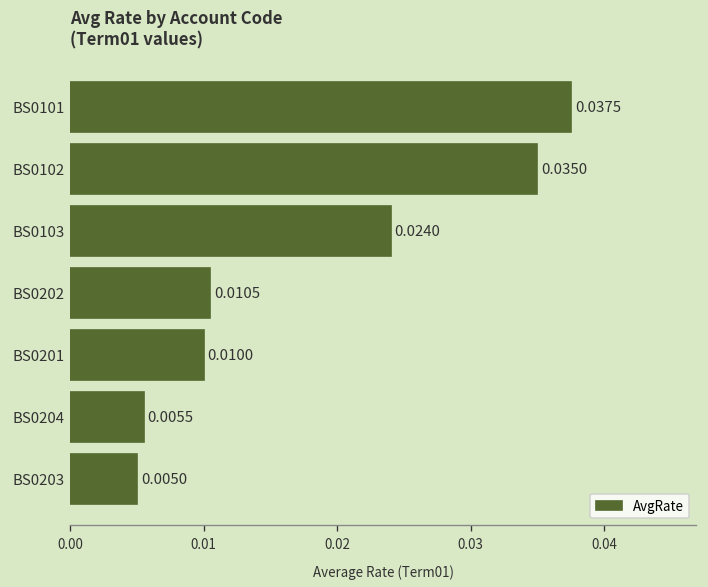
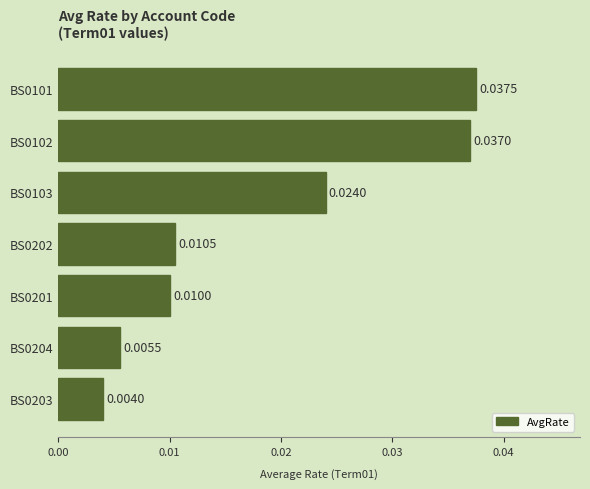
  {
    "BS0101": 0.0375,
-   "BS0102": 0.0350,
+   "BS0102": 0.0370,
    "BS0103": 0.0240,
    "BS0202": 0.0105,
    "BS0201": 0.0100,
    "BS0204": 0.0055,
-   "BS0203": 0.0050
+   "BS0203": 0.0040
  }
